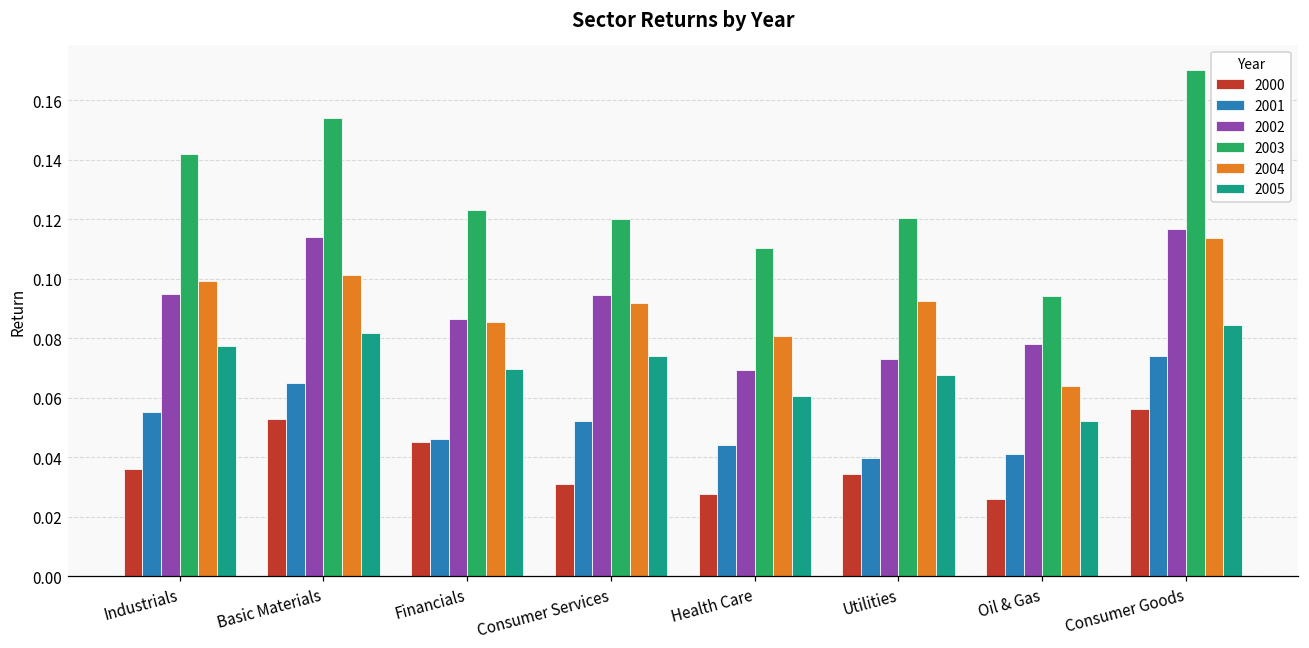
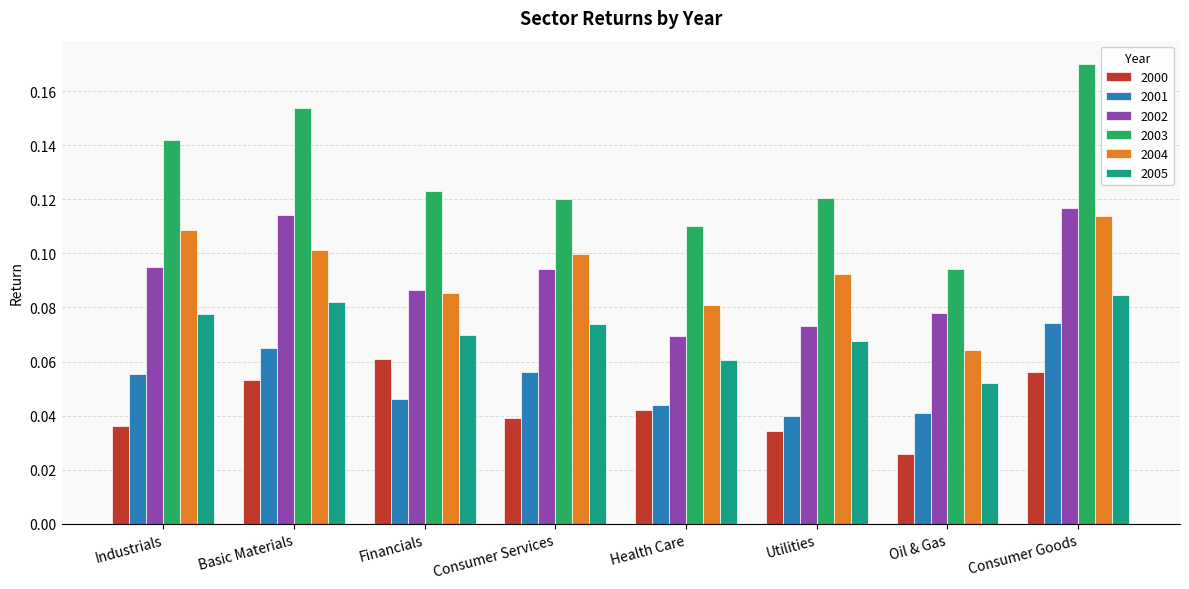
  {
    "2000": {
      "Industrials": 0.036,
      "Basic Materials": 0.053,
-     "Financials": 0.045,
-     "Consumer Services": 0.031,
-     "Health Care": 0.028,
+     "Financials": 0.061,
+     "Consumer Services": 0.039,
+     "Health Care": 0.042,
      "Utilities": 0.034,
      "Oil & Gas": 0.026,
      "Consumer Goods": 0.056
    },
    "2001": {
      "Industrials": 0.055,
      "Basic Materials": 0.065,
      "Financials": 0.046,
-     "Consumer Services": 0.052,
+     "Consumer Services": 0.056,
      "Health Care": 0.044,
      "Utilities": 0.040,
      "Oil & Gas": 0.041,
      "Consumer Goods": 0.074
    },
    "2002": {
      "Industrials": 0.095,
      "Basic Materials": 0.114,
      "Financials": 0.086,
      "Consumer Services": 0.094,
      "Health Care": 0.069,
      "Utilities": 0.073,
      "Oil & Gas": 0.078,
      "Consumer Goods": 0.117
    },
    "2004": {
-     "Industrials": 0.099,
+     "Industrials": 0.109,
      "Basic Materials": 0.101,
      "Financials": 0.085,
-     "Consumer Services": 0.092,
+     "Consumer Services": 0.100,
      "Health Care": 0.081,
      "Utilities": 0.093,
      "Oil & Gas": 0.064,
      "Consumer Goods": 0.114
    }
  }
